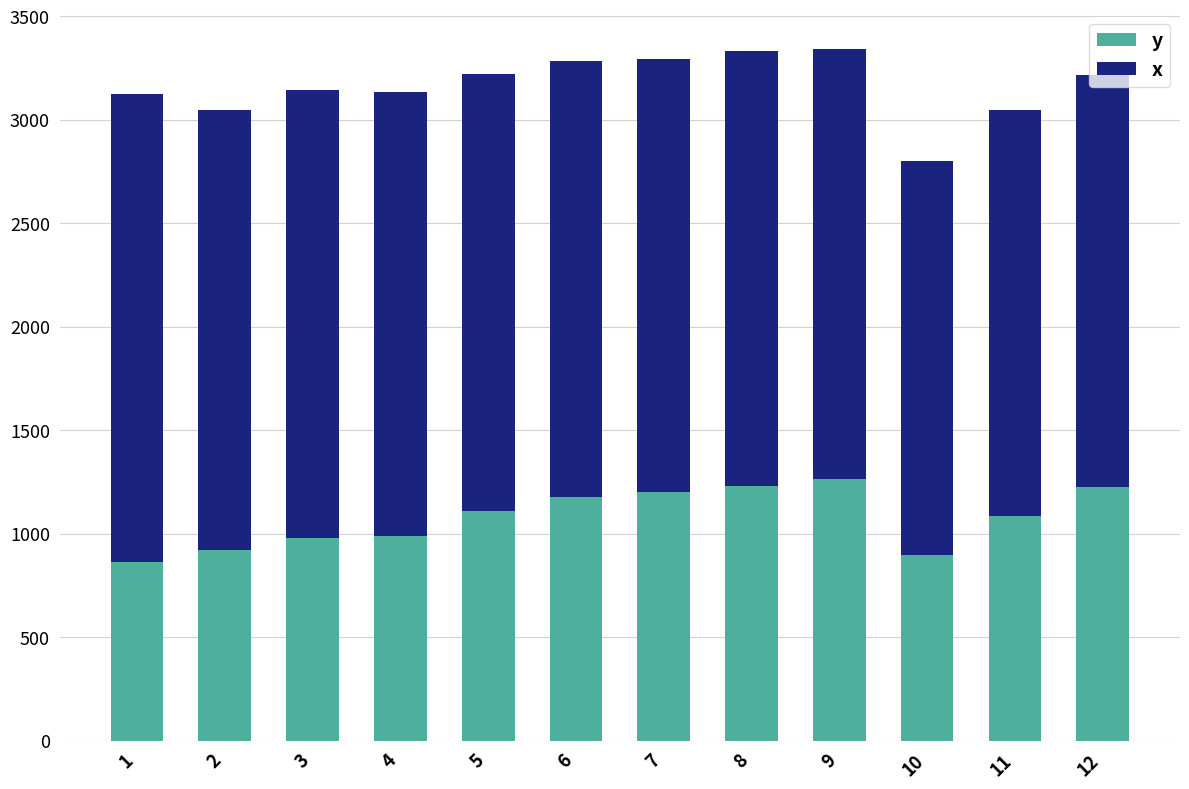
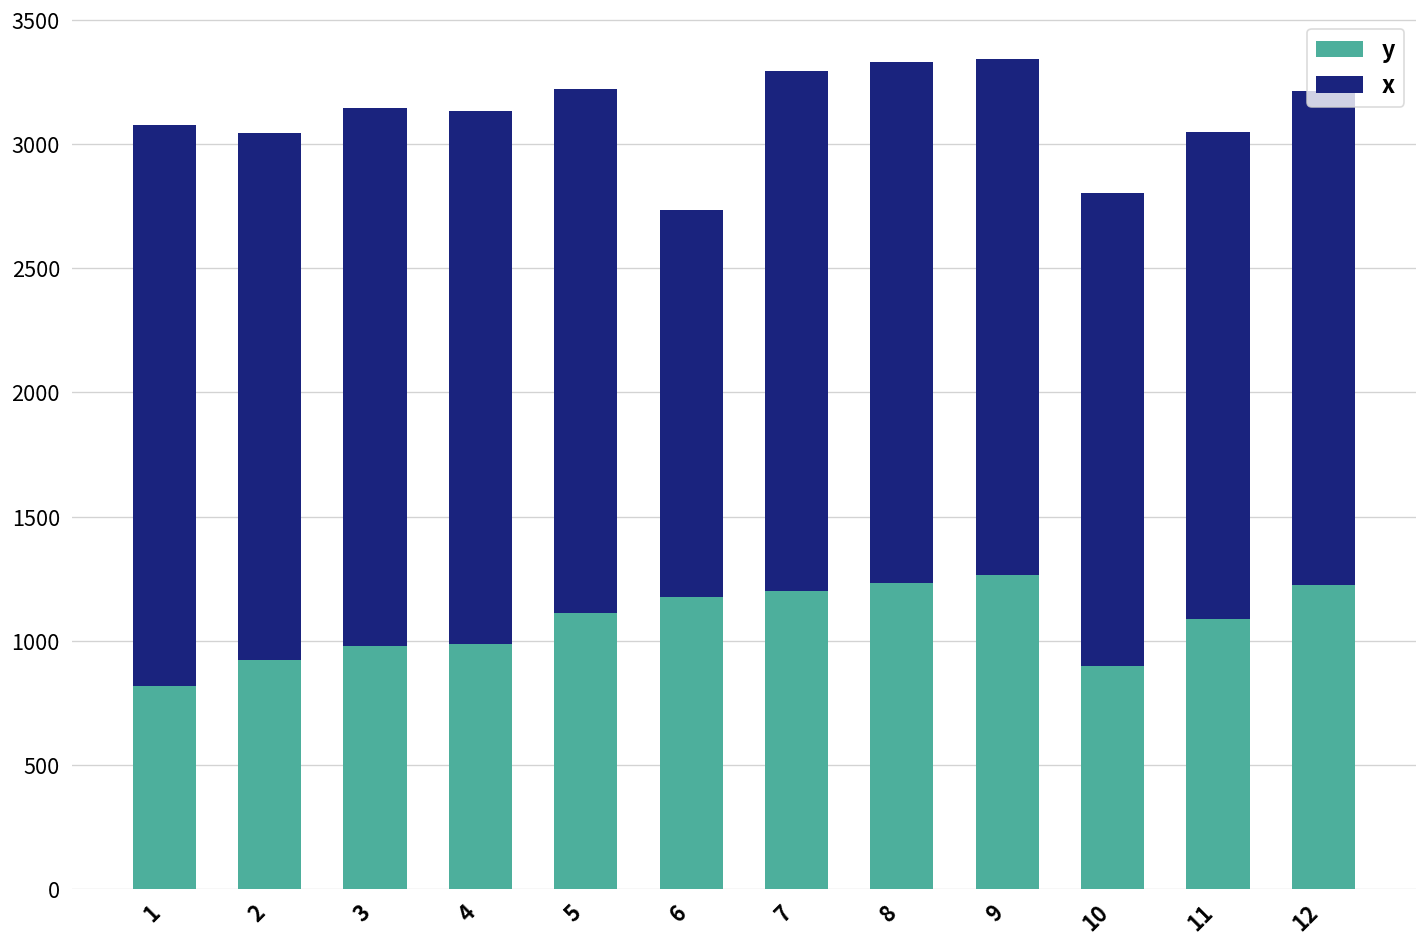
  {
    "y": {
-     "1": 870,
+     "1": 820,
      "2": 920,
      "3": 980,
      "4": 990,
      "5": 1110,
      "6": 1180,
      "7": 1200,
      "8": 1230,
      "9": 1270,
      "10": 900,
      "11": 1090,
      "12": 1230
    },
    "x": {
      "1": 2260,
      "2": 2120,
      "3": 2160,
      "4": 2140,
      "5": 2110,
-     "6": 2110,
+     "6": 1560,
      "7": 2090,
      "8": 2100,
      "9": 2080,
      "10": 1900,
      "11": 1960
    }
  }
